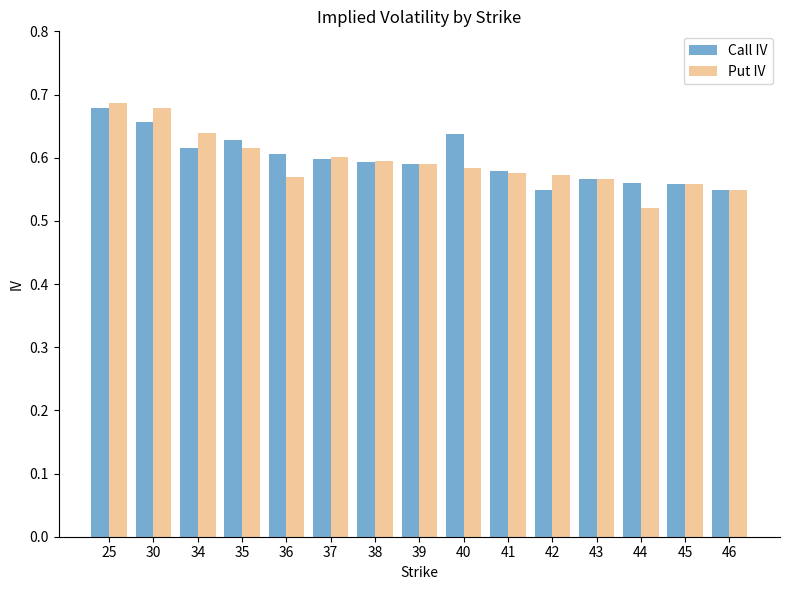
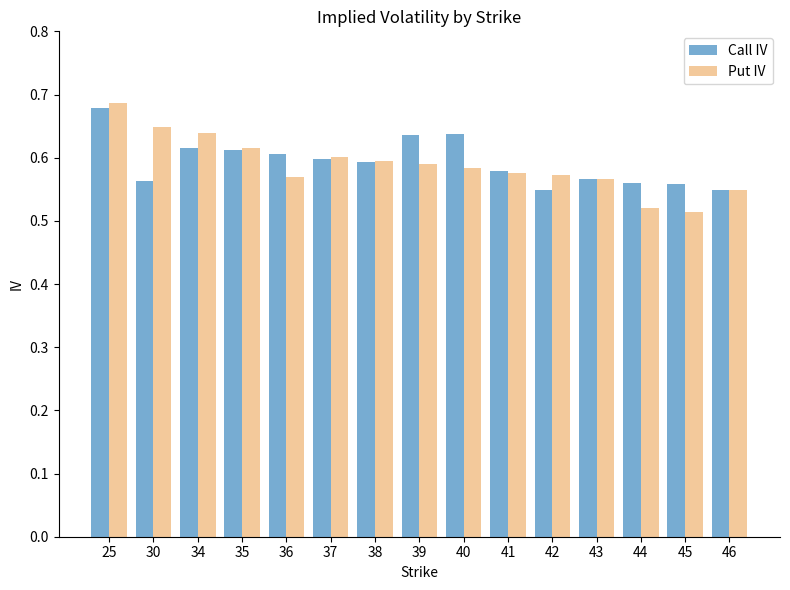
  {
    "Call IV": {
      "25": 0.68,
-     "30": 0.66,
+     "30": 0.56,
      "34": 0.62,
-     "35": 0.63,
+     "35": 0.61,
      "36": 0.61,
      "37": 0.60,
      "38": 0.59,
-     "39": 0.59,
+     "39": 0.64,
      "40": 0.64,
      "41": 0.58,
      "42": 0.55,
      "43": 0.57,
      "44": 0.56,
      "45": 0.56,
      "46": 0.55
    },
    "Put IV": {
      "25": 0.69,
-     "30": 0.68,
+     "30": 0.65,
      "34": 0.64,
      "35": 0.62,
      "36": 0.57,
      "37": 0.60,
      "38": 0.59,
      "39": 0.59,
      "40": 0.58,
      "41": 0.58,
      "42": 0.57,
      "43": 0.57,
      "44": 0.52,
-     "45": 0.56,
+     "45": 0.51,
      "46": 0.55
    }
  }
